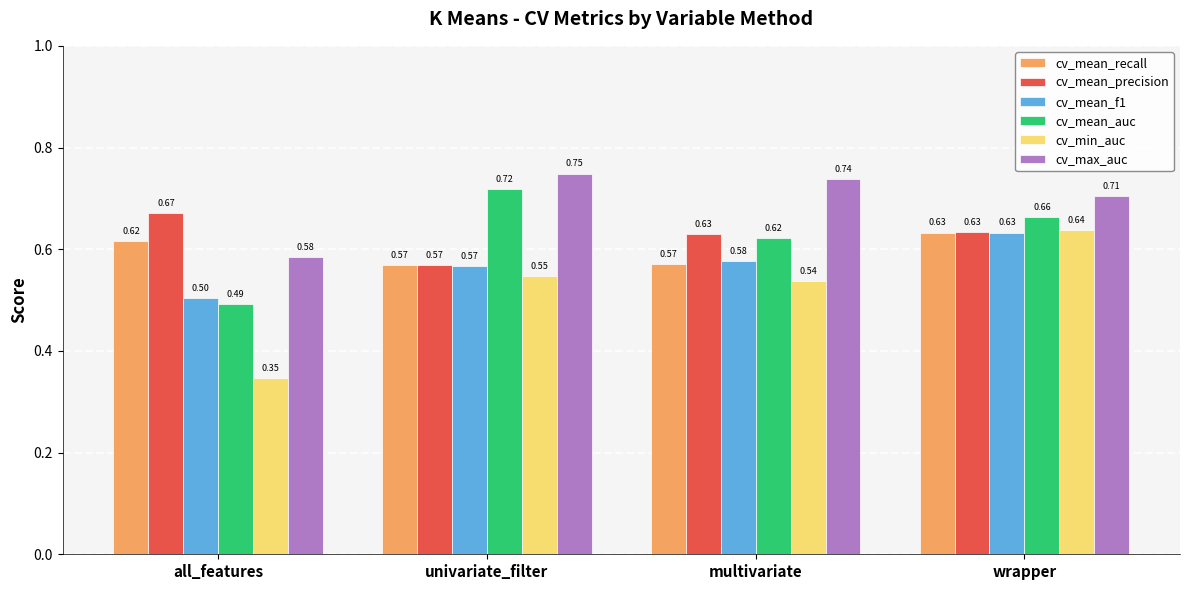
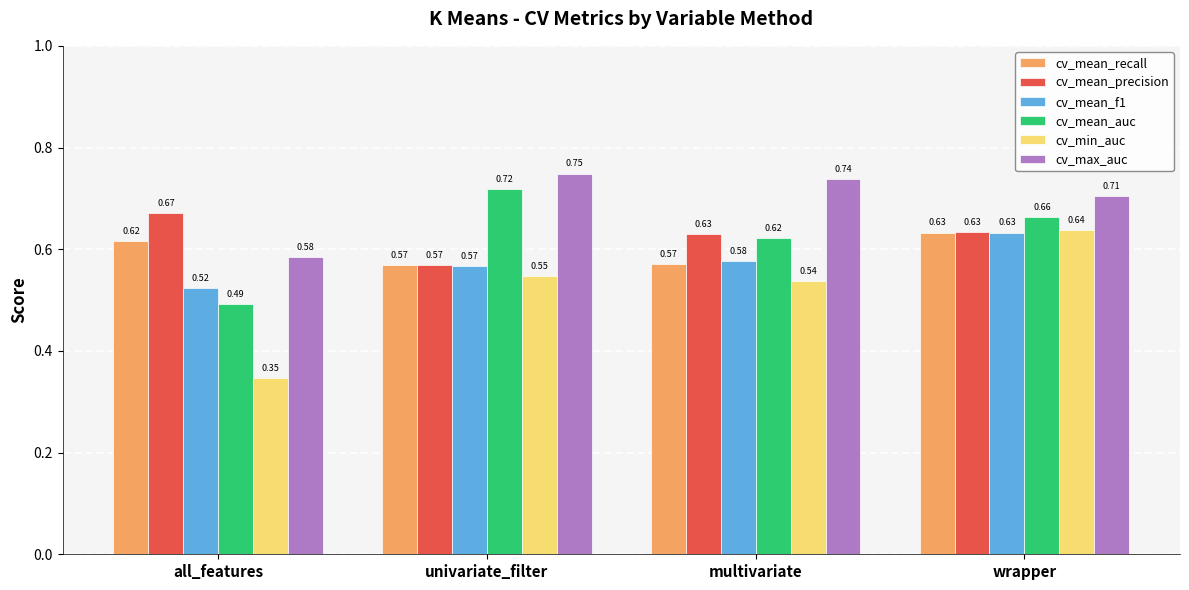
  {
    "cv_mean_precision": {
      "all_features": 0.67,
      "univariate_filter": 0.57,
      "multivariate": 0.63,
      "wrapper": 0.63
    },
    "cv_mean_f1": {
-     "all_features": 0.50,
+     "all_features": 0.52,
      "univariate_filter": 0.57,
      "multivariate": 0.58,
      "wrapper": 0.63
    },
    "cv_mean_auc": {
      "all_features": 0.49,
      "univariate_filter": 0.72,
      "multivariate": 0.62,
      "wrapper": 0.66
    },
    "cv_max_auc": {
      "all_features": 0.58,
      "univariate_filter": 0.75,
      "multivariate": 0.74,
      "wrapper": 0.71
    }
  }
